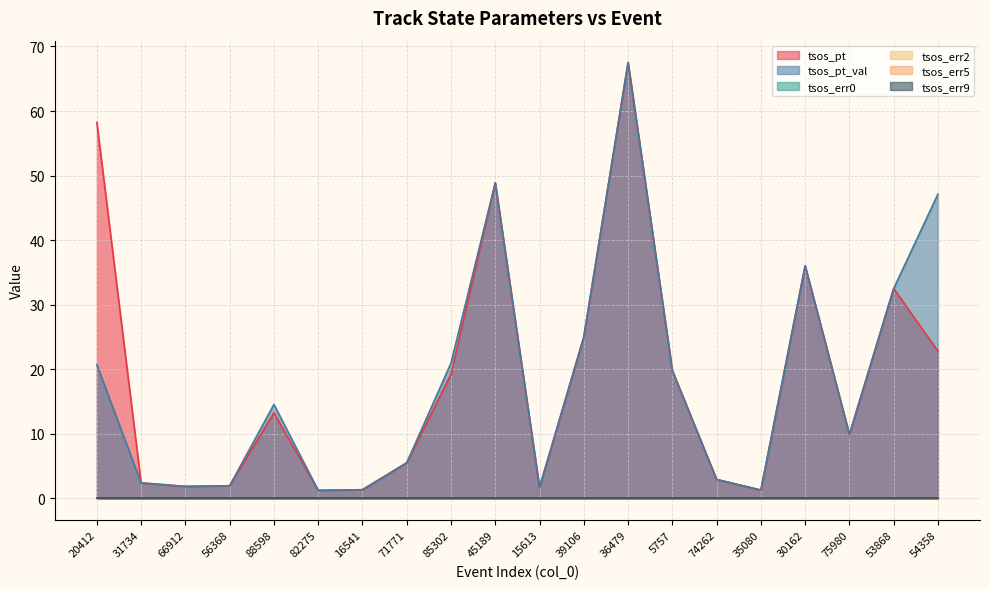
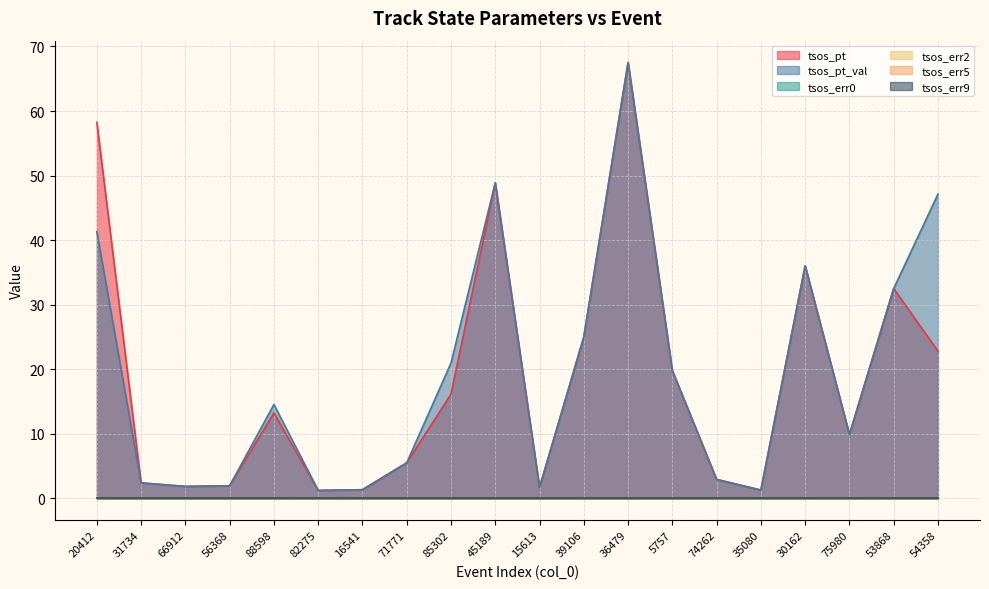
  {
    "tsos_pt": {
      "20412": 58,
      "88598": 13,
-     "85302": 19,
+     "85302": 16,
      "54358": 23
    },
    "tsos_pt_val": {
-     "20412": 21,
+     "20412": 41,
      "88598": 15,
      "85302": 21,
      "54358": 47
    },
    "tsos_err9": {
      "20412": 0,
      "31734": 0,
      "66912": 0,
      "56368": 0,
      "88598": 0,
      "82275": 0,
      "16541": 0,
      "71771": 0,
      "85302": 0,
      "45189": 0,
      "15613": 0,
      "39106": 0,
      "36479": 0,
      "5757": 0,
      "74262": 0,
      "35080": 0,
      "30162": 0,
      "75980": 0,
      "53868": 0,
      "54358": 0
    }
  }
